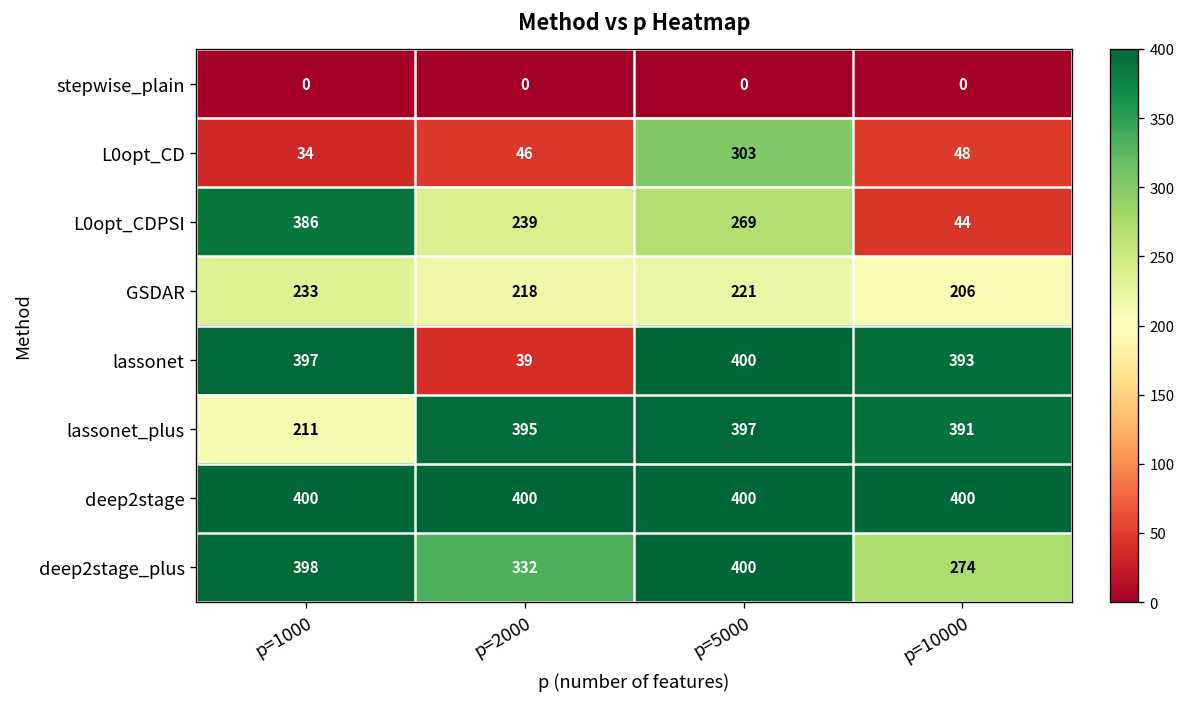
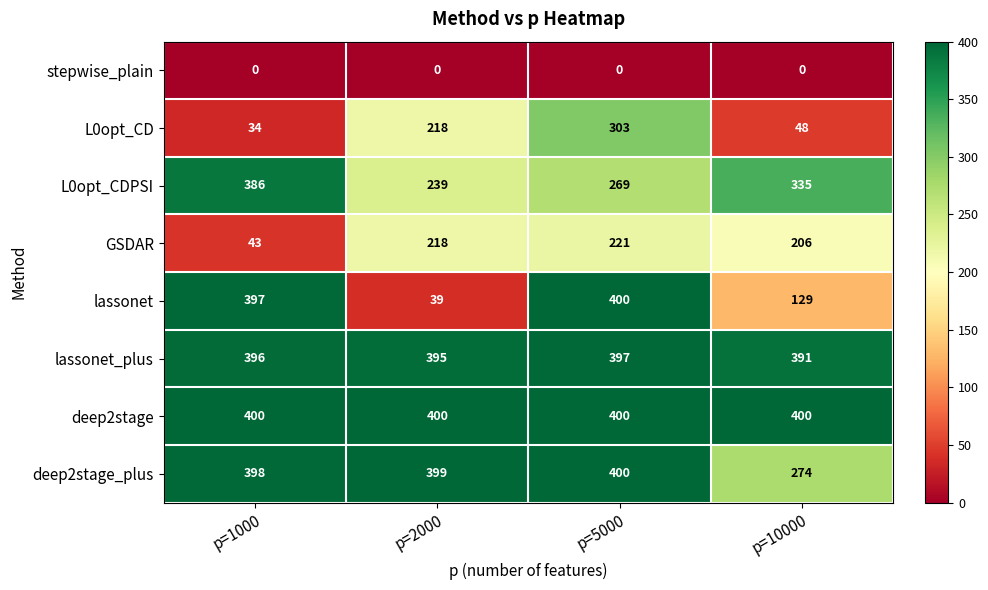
  {
    "stepwise_plain": {
      "p=1000": 0,
      "p=2000": 0,
      "p=5000": 0,
      "p=10000": 0
    },
    "L0opt_CD": {
      "p=1000": 34,
-     "p=2000": 46,
+     "p=2000": 218,
      "p=5000": 303,
      "p=10000": 48
    },
    "L0opt_CDPSI": {
      "p=1000": 386,
      "p=2000": 239,
      "p=5000": 269,
-     "p=10000": 44
+     "p=10000": 335
    },
    "GSDAR": {
-     "p=1000": 233,
+     "p=1000": 43,
      "p=2000": 218,
      "p=5000": 221,
      "p=10000": 206
    },
    "lassonet": {
      "p=1000": 397,
      "p=2000": 39,
      "p=5000": 400,
-     "p=10000": 393
+     "p=10000": 129
    },
    "lassonet_plus": {
-     "p=1000": 211,
+     "p=1000": 396,
      "p=2000": 395,
      "p=5000": 397,
      "p=10000": 391
    },
    "deep2stage": {
      "p=1000": 400,
      "p=2000": 400,
      "p=5000": 400,
      "p=10000": 400
    },
    "deep2stage_plus": {
      "p=1000": 398,
-     "p=2000": 332,
+     "p=2000": 399,
      "p=5000": 400,
      "p=10000": 274
    }
  }
